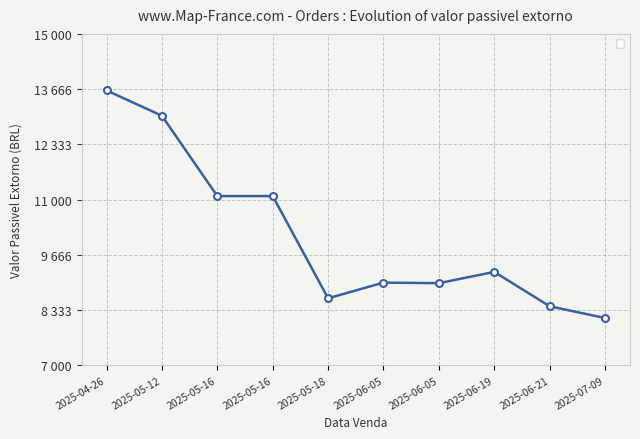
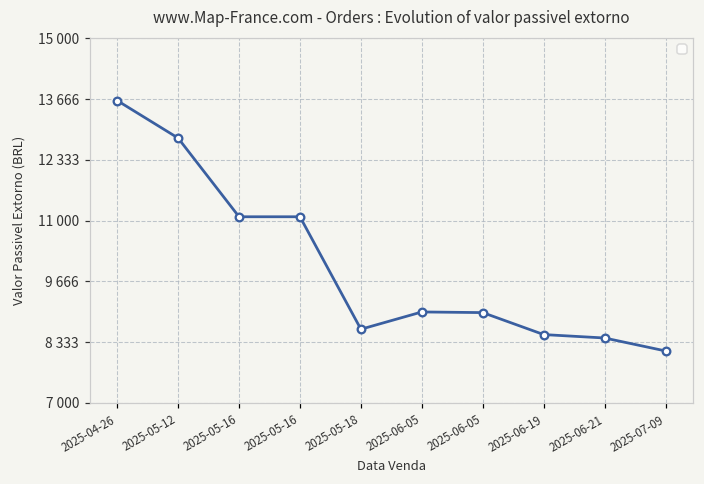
  {
    "2025-04-26": 13600,
-   "2025-05-12": 13000,
+   "2025-05-12": 12800,
    "2025-05-18": 8600,
-   "2025-06-19": 9300,
+   "2025-06-19": 8500,
    "2025-06-21": 8400,
    "2025-07-09": 8100
  }
